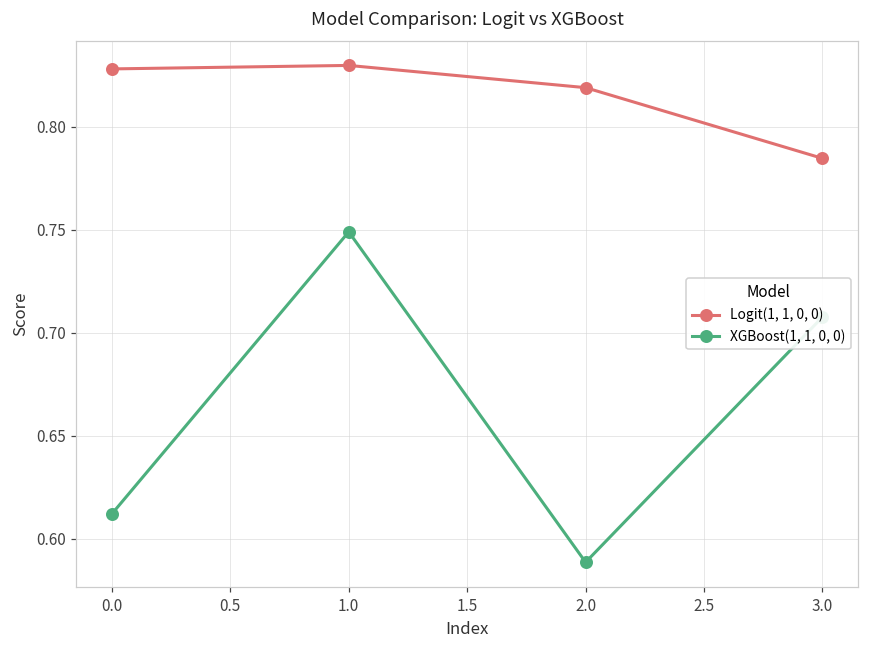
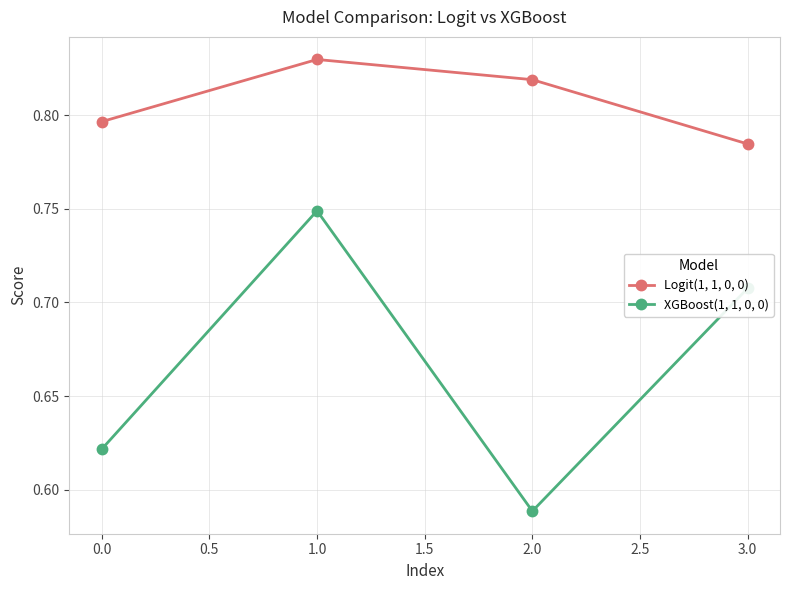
  {
    "Logit(1, 1, 0, 0)": {
-     "0.0": 0.828,
+     "0.0": 0.797,
      "1.0": 0.830,
      "2.0": 0.819,
      "3.0": 0.785
    },
    "XGBoost(1, 1, 0, 0)": {
-     "0.0": 0.612,
+     "0.0": 0.622,
      "1.0": 0.749,
      "2.0": 0.589
    }
  }
